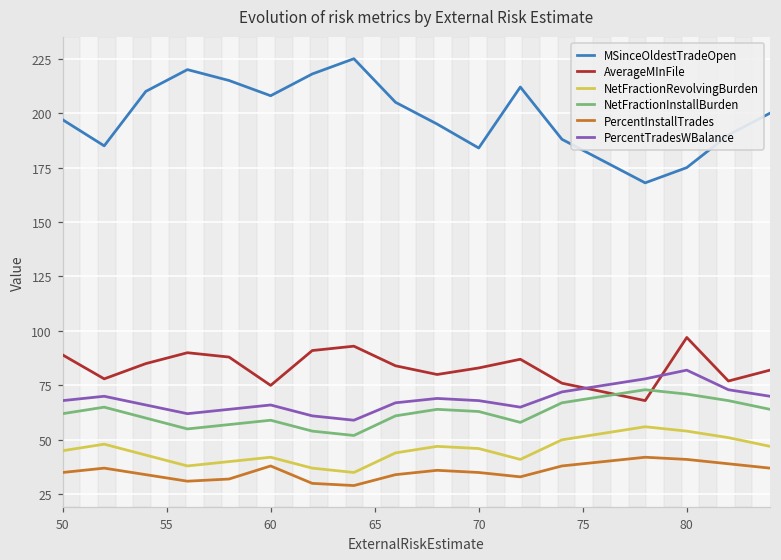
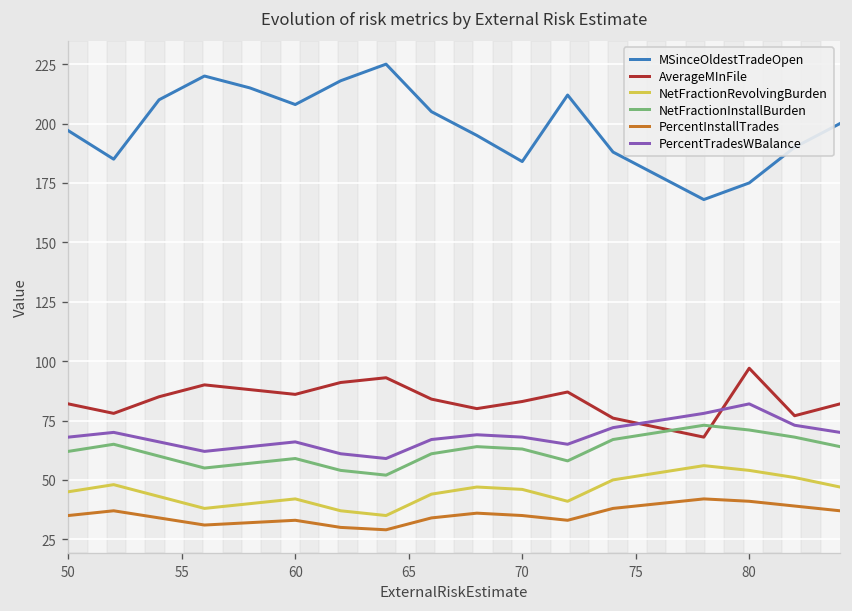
  {
    "MSinceOldestTradeOpen": {
      "50": 197,
      "60": 208,
      "70": 184,
      "80": 175
    },
    "AverageMInFile": {
-     "50": 89,
-     "60": 75,
+     "50": 82,
+     "60": 86,
      "70": 83,
      "80": 97
    },
    "NetFractionRevolvingBurden": {
      "50": 45,
      "60": 42,
      "70": 46,
      "80": 54
    },
    "NetFractionInstallBurden": {
      "50": 62,
      "60": 59,
      "70": 63,
      "80": 71
    },
    "PercentInstallTrades": {
      "50": 35,
-     "60": 38,
+     "60": 33,
      "70": 35,
      "80": 41
    },
    "PercentTradesWBalance": {
      "50": 68,
      "60": 66,
      "70": 68,
      "80": 82
    }
  }
